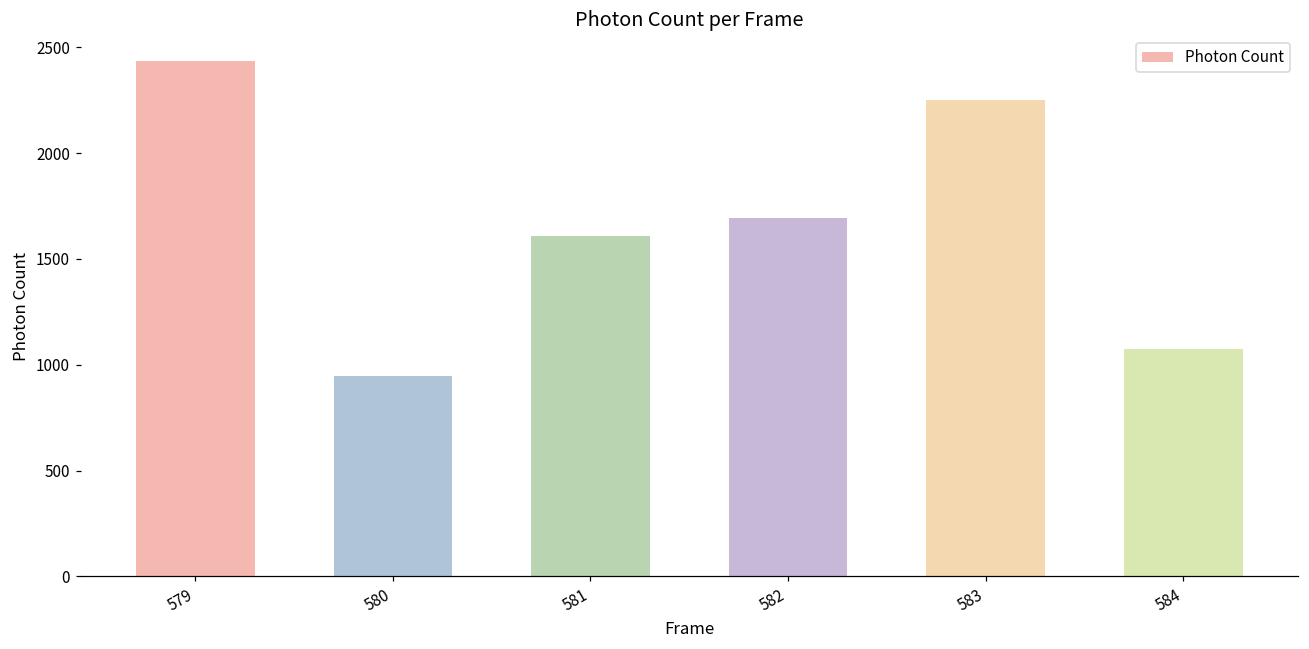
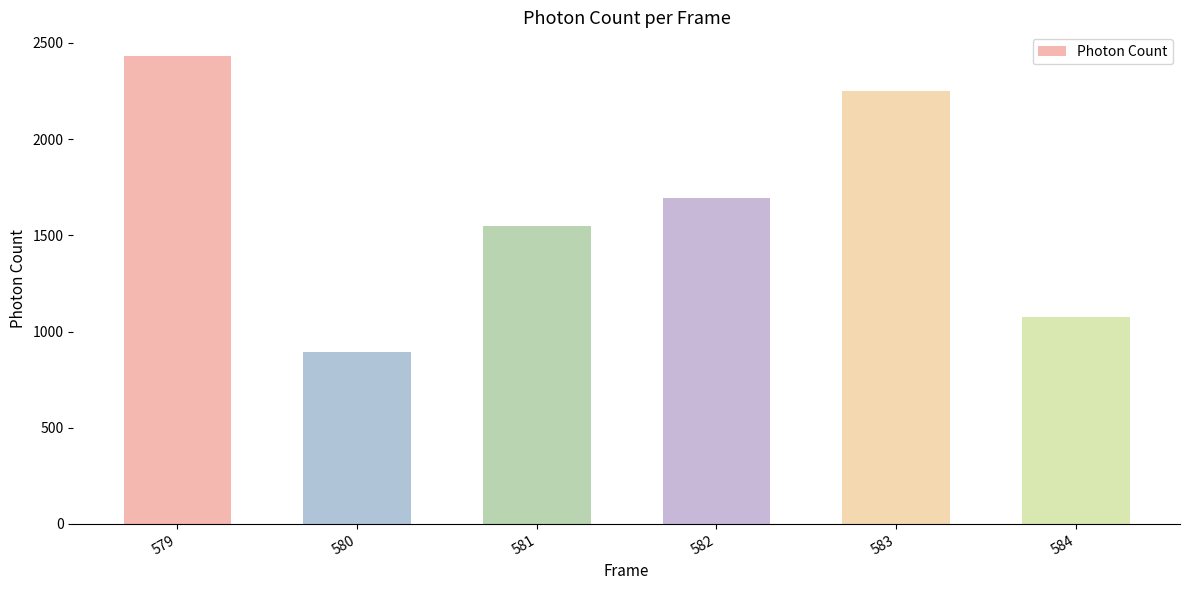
  {
    "579": 2430,
-   "580": 940,
-   "581": 1610,
+   "580": 900,
+   "581": 1550,
    "582": 1690,
    "583": 2250,
    "584": 1080
  }
